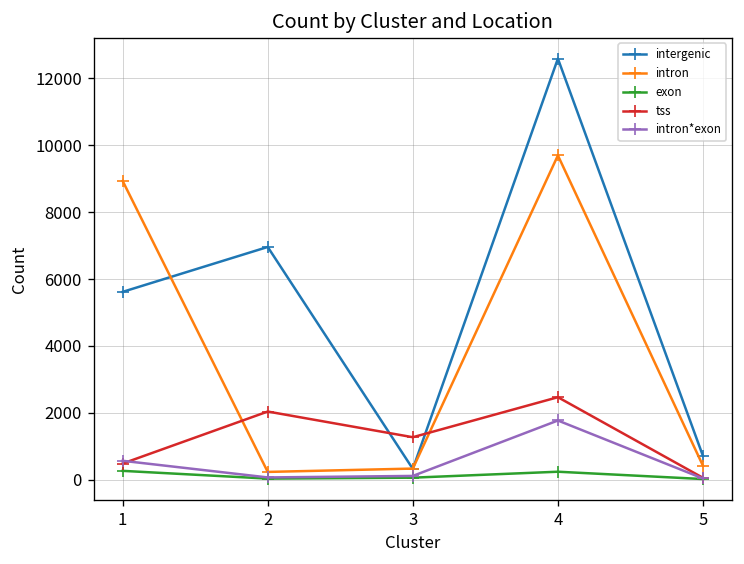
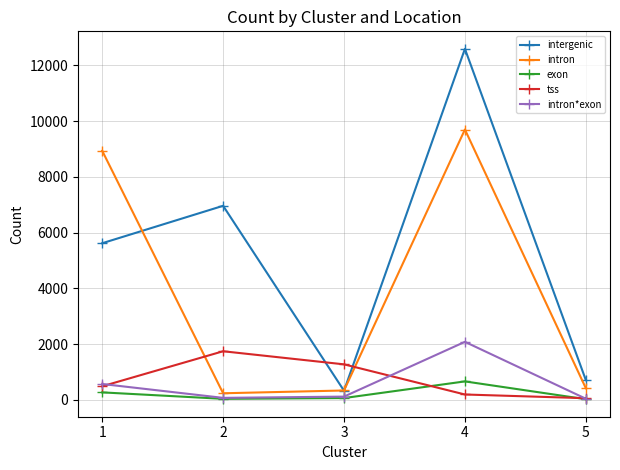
  {
    "intergenic": {
      "1": 5600,
      "2": 7000,
      "4": 12600,
      "5": 700
    },
    "intron": {
      "1": 8900,
      "2": 200,
      "4": 9700,
      "5": 400
    },
    "exon": {
      "1": 300,
-     "4": 200
+     "4": 700
    },
    "tss": {
-     "2": 2000,
+     "2": 1700,
      "3": 1300,
-     "4": 2500
+     "4": 200
    },
    "intron*exon": {
-     "4": 1800
+     "4": 2100
    }
  }
